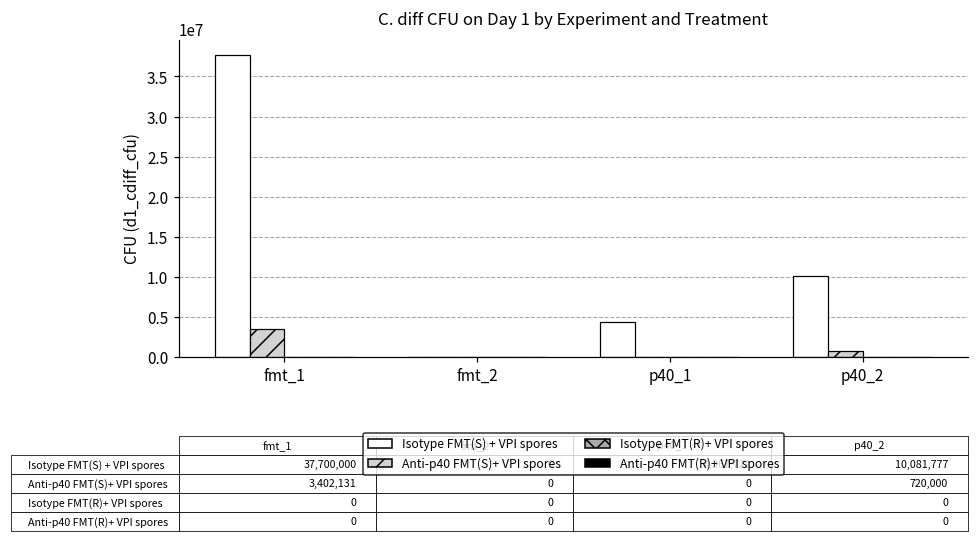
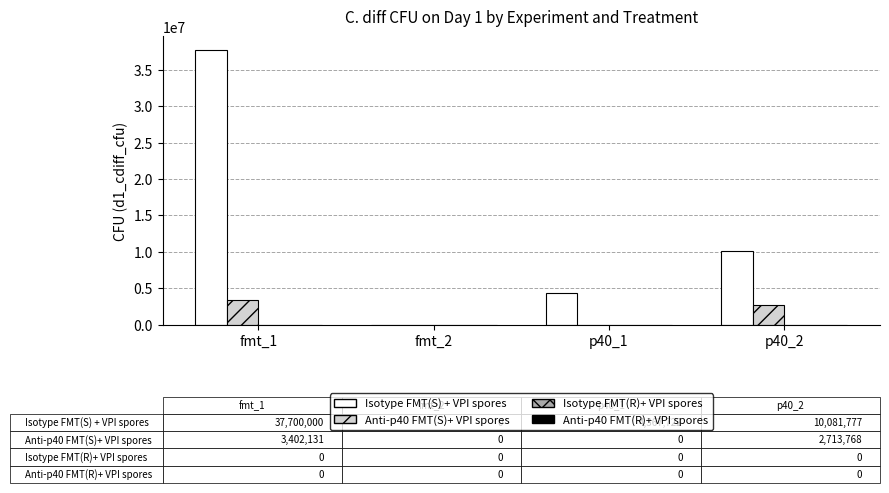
  {
    "Isotype FMT(S) + VPI spores": {
      "fmt_1": "38000000",
      "fmt_2": "0",
      "p40_1": "4000000",
      "p40_2": "10000000"
    },
    "Anti-p40 FMT(S)+ VPI spores": {
-     "p40_2": "720,000"
+     "p40_2": "2,713,768"
    },
    "Isotype FMT(R)+ VPI spores": {
      "fmt_1": "0",
      "fmt_2": "0",
      "p40_1": "0",
      "p40_2": "0"
    },
    "Anti-p40 FMT(R)+ VPI spores": {
      "fmt_1": "0",
      "fmt_2": "0",
      "p40_1": "0",
      "p40_2": "0"
    }
  }
